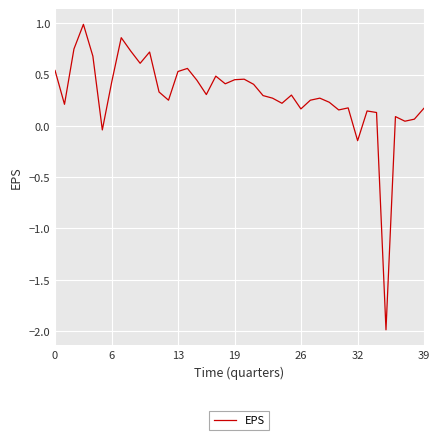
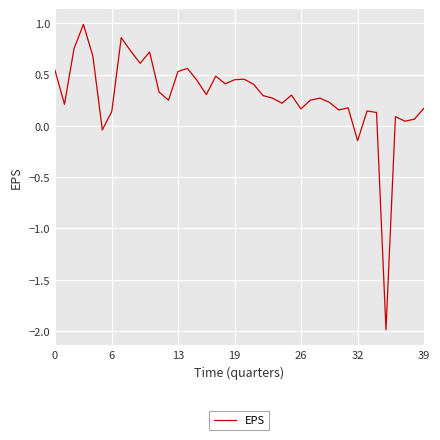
  {
    "0": 0.54,
-   "6": 0.43,
+   "6": 0.14,
    "13": 0.53,
    "19": 0.45,
    "26": 0.17,
    "32": -0.15,
    "39": 0.17
  }
